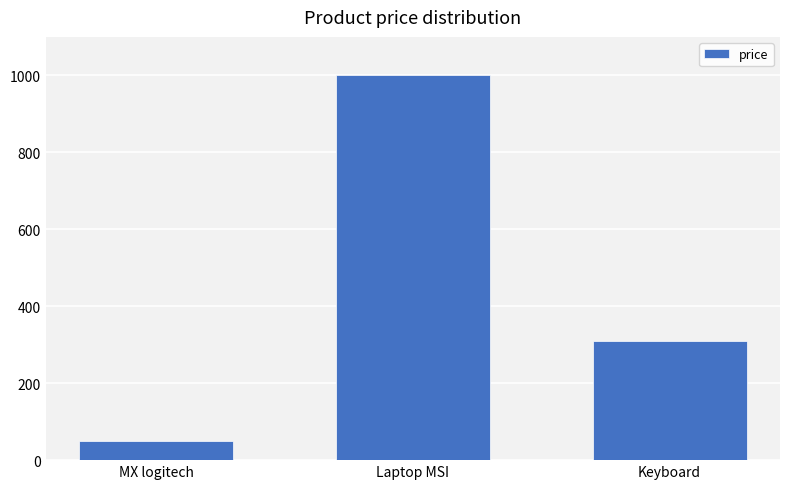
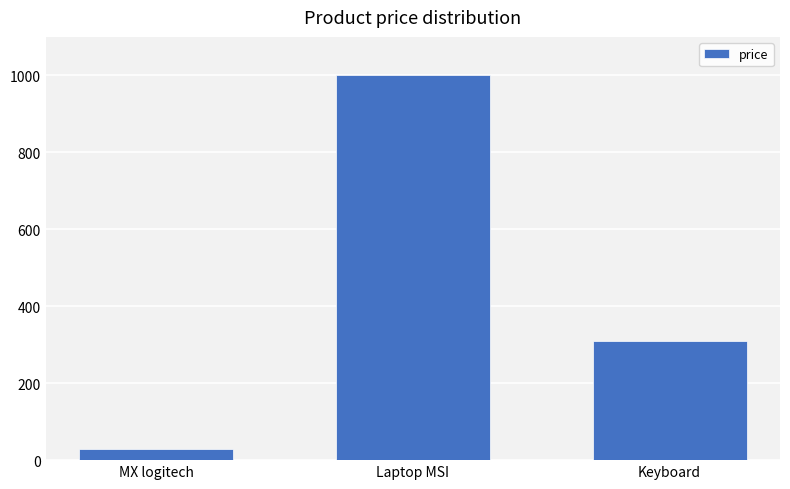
  {
-   "MX logitech": 50,
+   "MX logitech": 30,
    "Laptop MSI": 1000,
    "Keyboard": 310
  }
